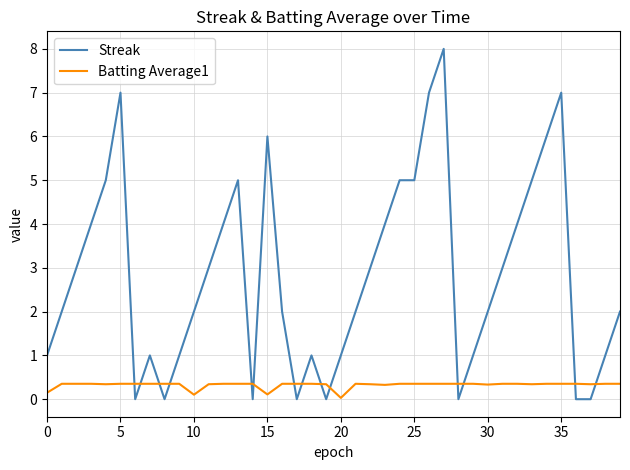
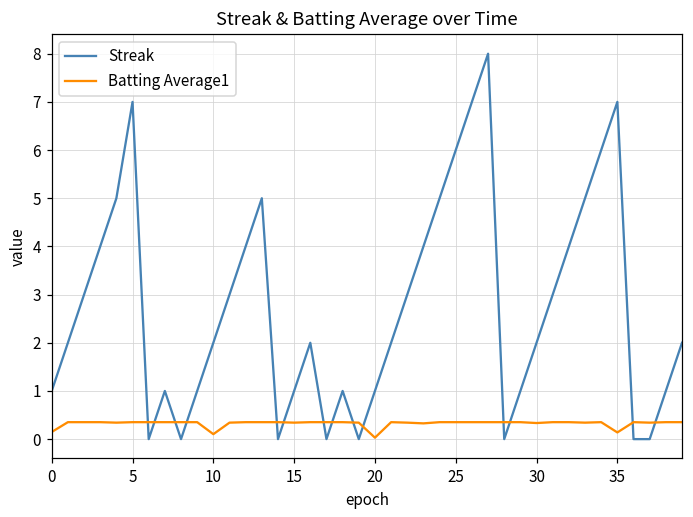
  {
    "Streak": {
      "0": 1,
      "5": 7,
      "10": 2,
-     "15": 6,
+     "15": 1,
      "20": 1,
-     "25": 5,
+     "25": 6,
      "30": 2,
      "35": 7
    },
    "Batting Average1": {
      "0": 0.1,
      "5": 0.4,
      "10": 0.1,
-     "15": 0.1,
+     "15": 0.3,
      "20": 0.0,
      "25": 0.4,
      "30": 0.3,
-     "35": 0.4
+     "35": 0.1
    }
  }
